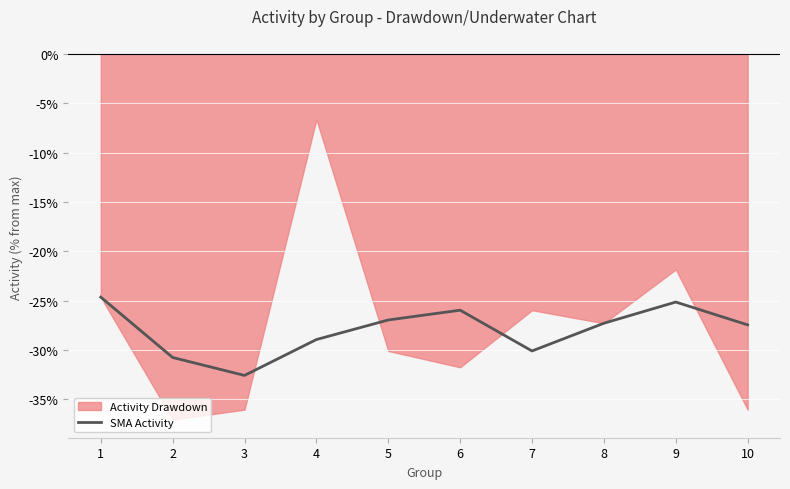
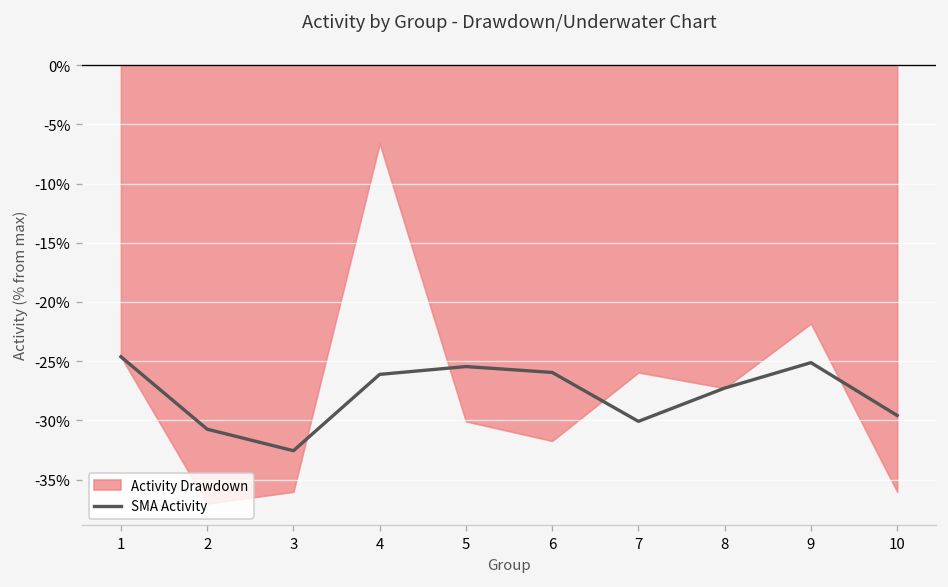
  {
    "SMA Activity": {
      "1": "-25%",
      "2": "-31%",
      "3": "-33%",
-     "4": "-29%",
-     "5": "-27%",
+     "4": "-26%",
+     "5": "-25%",
      "6": "-26%",
      "7": "-30%",
      "8": "-27%",
      "9": "-25%",
-     "10": "-27%"
+     "10": "-30%"
    }
  }
